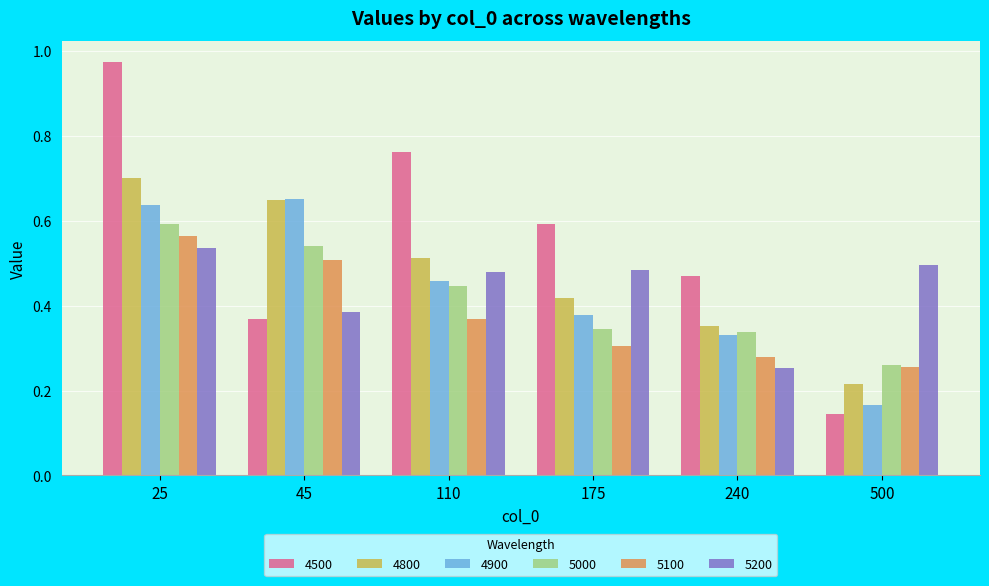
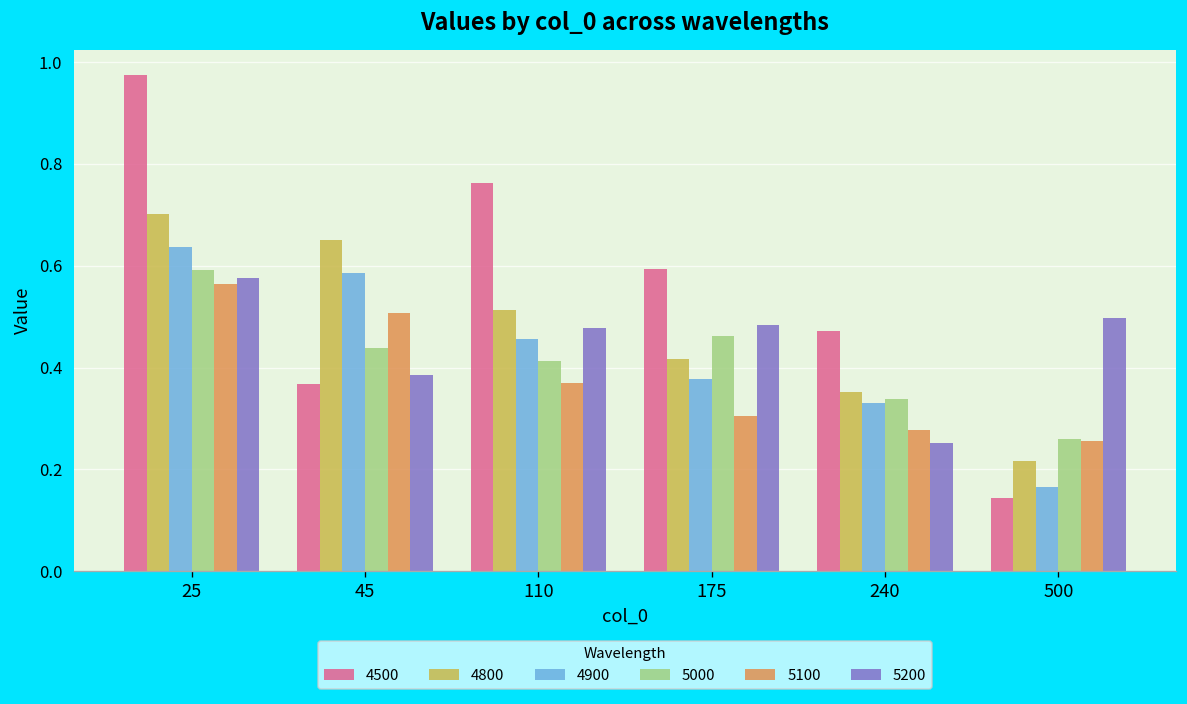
  {
    "4500": {
      "25": 0.98,
      "45": 0.37,
      "110": 0.76,
      "175": 0.59,
      "240": 0.47,
      "500": 0.14
    },
    "4900": {
      "25": 0.64,
-     "45": 0.65,
+     "45": 0.59,
      "110": 0.46,
      "175": 0.38,
      "240": 0.33,
      "500": 0.17
    },
    "5000": {
      "25": 0.59,
-     "45": 0.54,
-     "110": 0.45,
-     "175": 0.34,
+     "45": 0.44,
+     "110": 0.41,
+     "175": 0.46,
      "240": 0.34,
      "500": 0.26
    },
    "5200": {
-     "25": 0.54,
+     "25": 0.58,
      "45": 0.38,
      "110": 0.48,
      "175": 0.48,
      "240": 0.25,
      "500": 0.50
    }
  }
